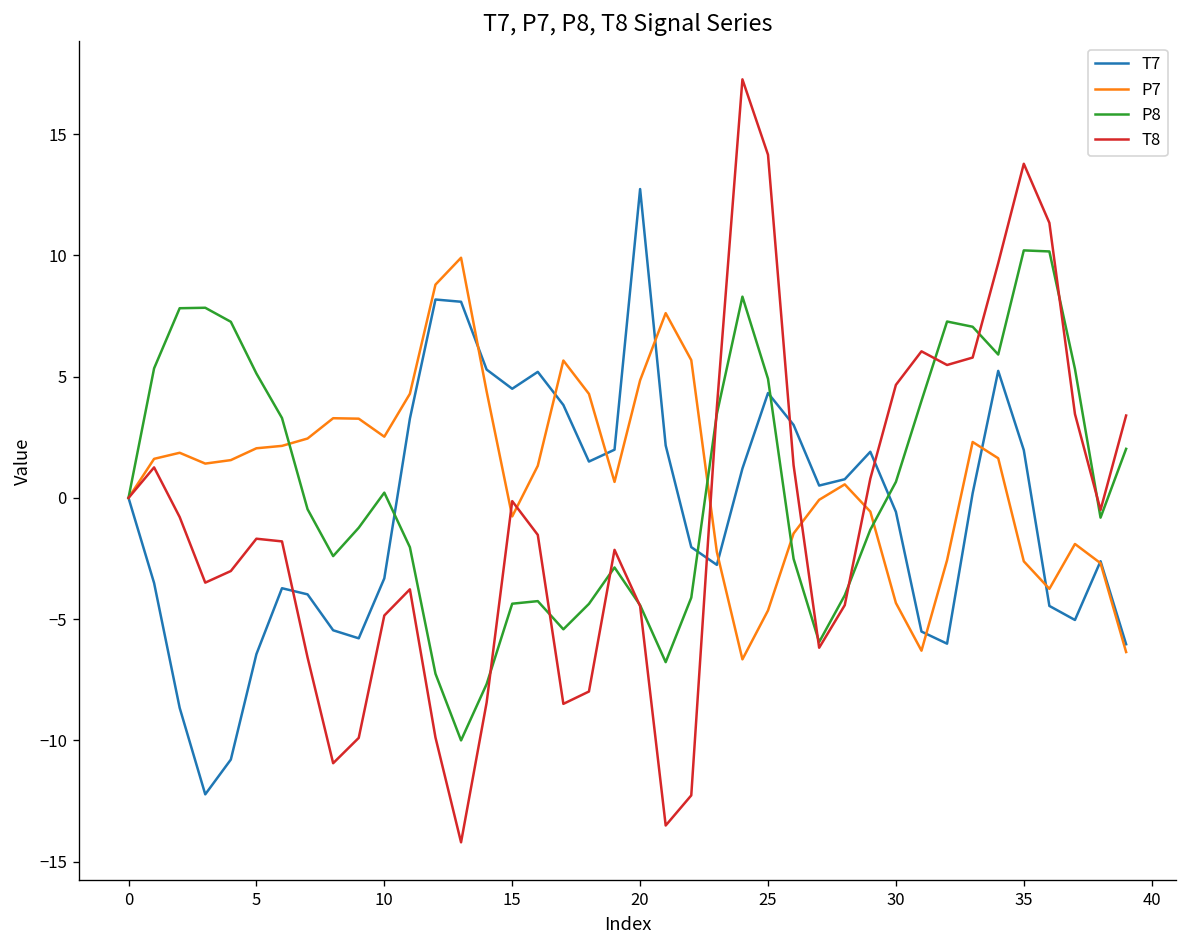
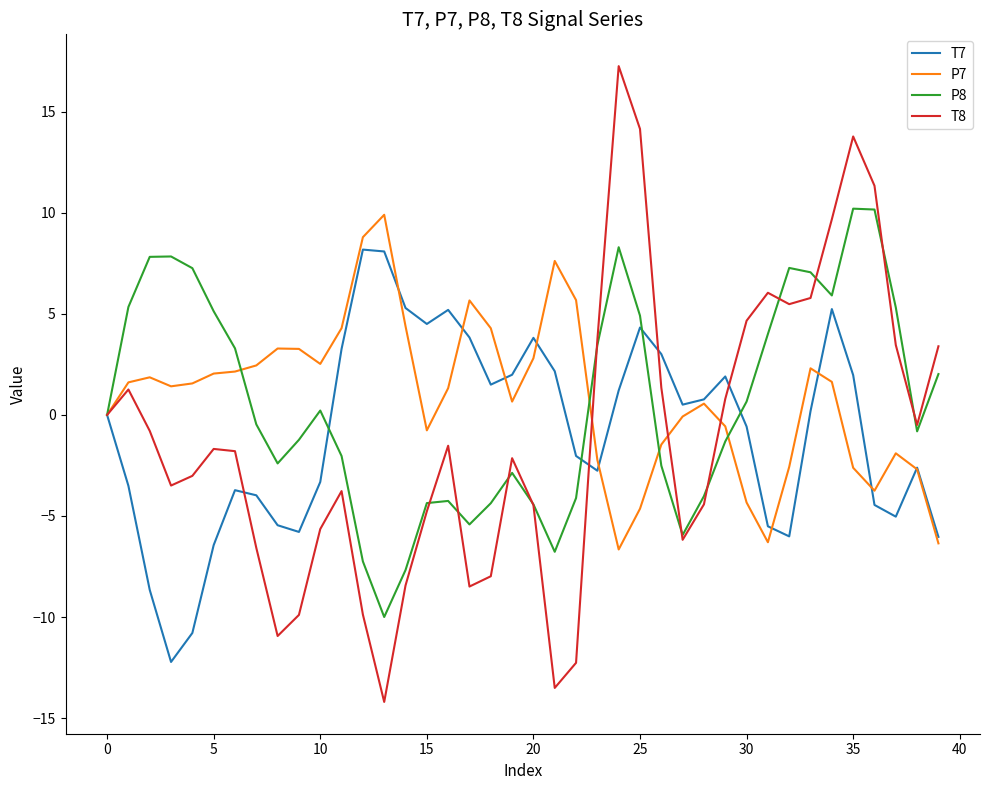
  {
    "T7": {
      "5": -6.4,
      "10": -3.3,
      "15": 4.5,
-     "20": 12.7,
+     "20": 3.8,
      "25": 4.3,
      "30": -0.6,
      "35": 2.0
    },
    "P7": {
      "5": 2.0,
      "10": 2.5,
      "15": -0.8,
-     "20": 4.8,
+     "20": 2.8,
      "25": -4.6,
      "30": -4.3,
      "35": -2.6
    },
    "P8": {
      "5": 5.1,
      "10": 0.2,
      "15": -4.4,
      "25": 4.9,
      "30": 0.7,
      "35": 10.2
    },
    "T8": {
      "5": -1.7,
-     "10": -4.8,
-     "15": -0.1,
+     "10": -5.6,
+     "15": -4.8,
      "25": 14.1,
      "30": 4.7,
      "35": 13.8
    }
  }
